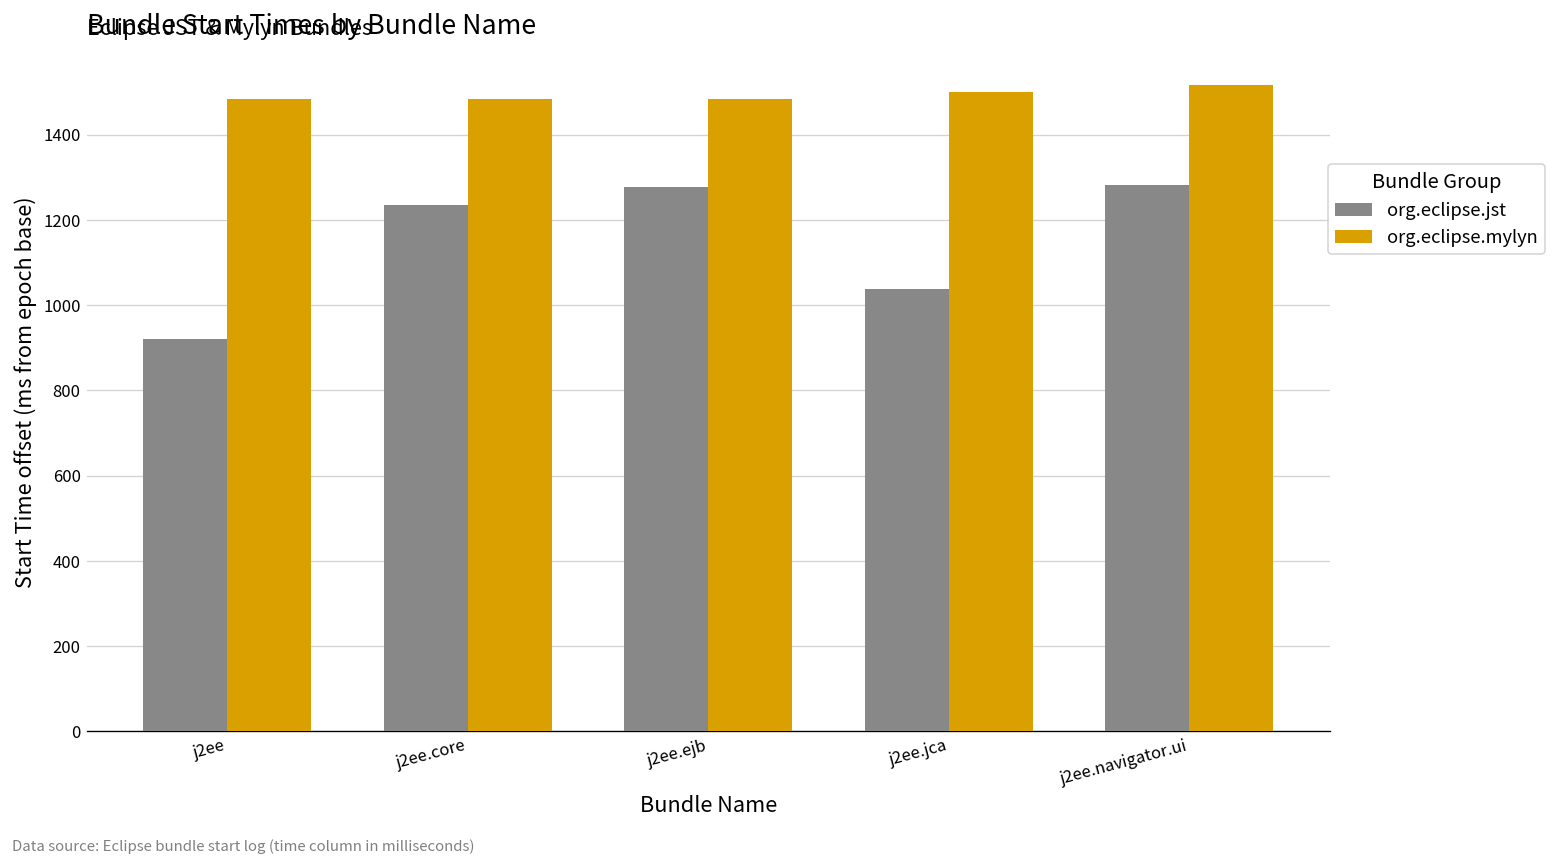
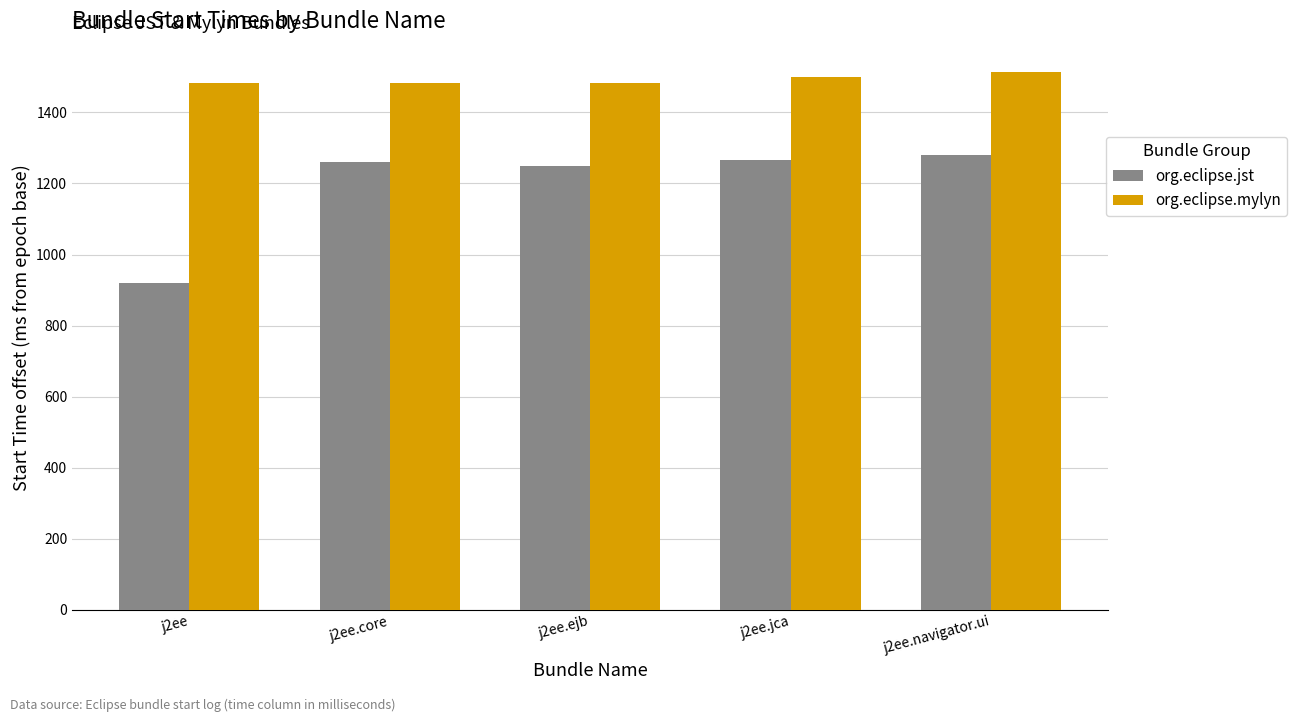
  {
    "org.eclipse.jst": {
      "j2ee": 920,
-     "j2ee.core": 1230,
-     "j2ee.ejb": 1280,
-     "j2ee.jca": 1040,
+     "j2ee.core": 1260,
+     "j2ee.ejb": 1250,
+     "j2ee.jca": 1270,
      "j2ee.navigator.ui": 1280
    },
    "org.eclipse.mylyn": {
      "j2ee": 1480,
      "j2ee.core": 1480,
      "j2ee.ejb": 1480,
      "j2ee.jca": 1500,
      "j2ee.navigator.ui": 1520
    }
  }
